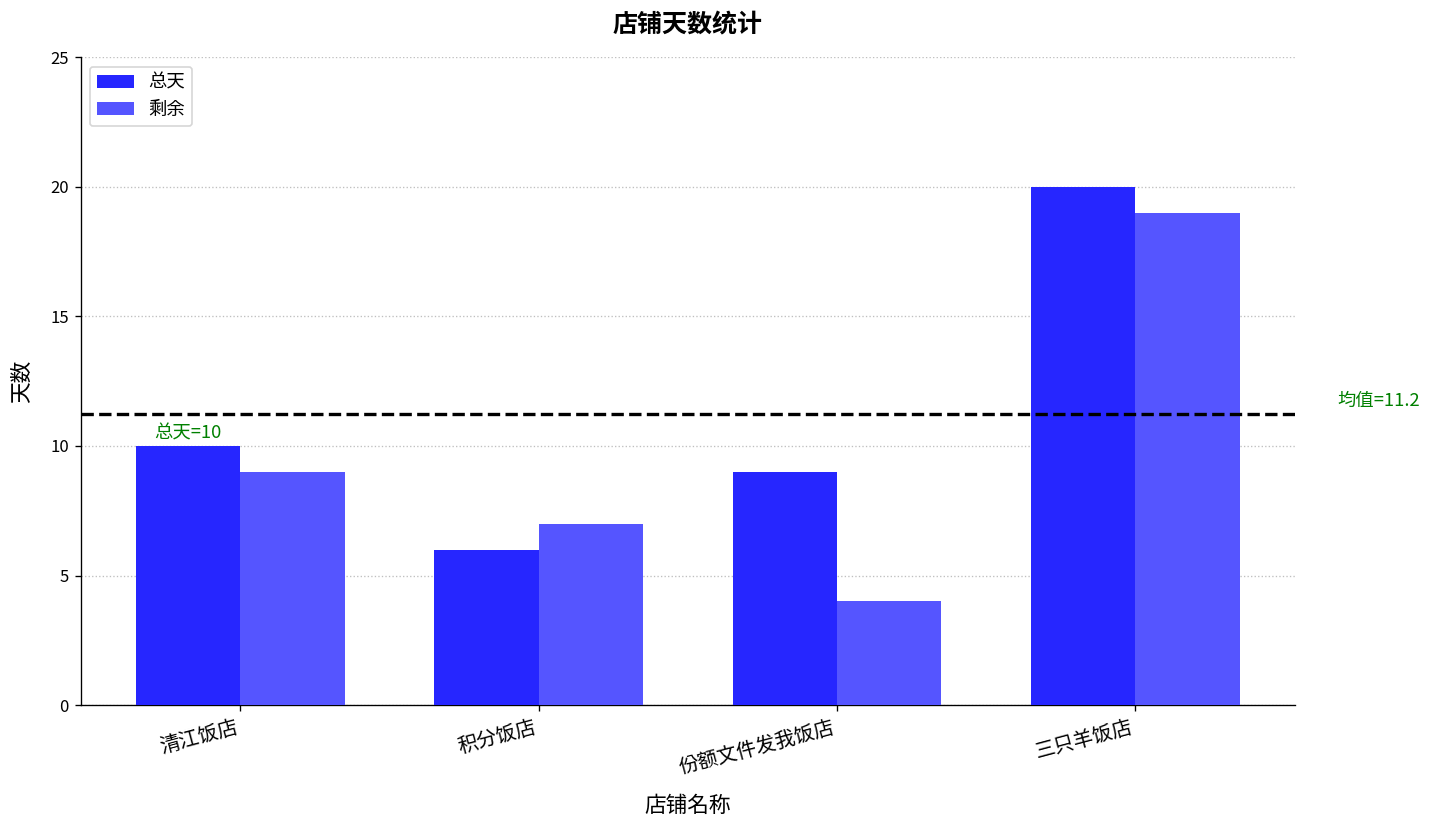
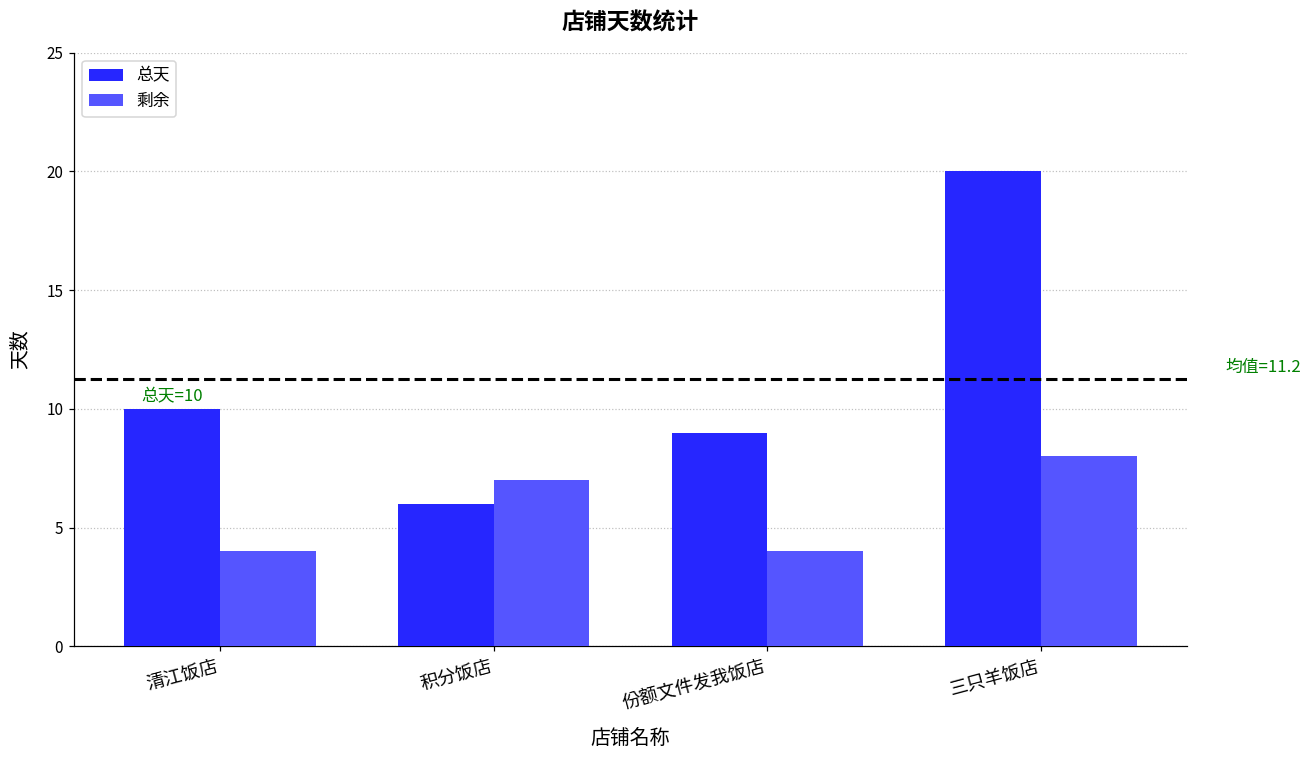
  {
    "总天": {
      "清江饭店": 10
    },
    "剩余": {
-     "清江饭店": 9,
+     "清江饭店": 4,
      "积分饭店": 7,
      "份额文件发我饭店": 4,
-     "三只羊饭店": 19
+     "三只羊饭店": 8
    }
  }
